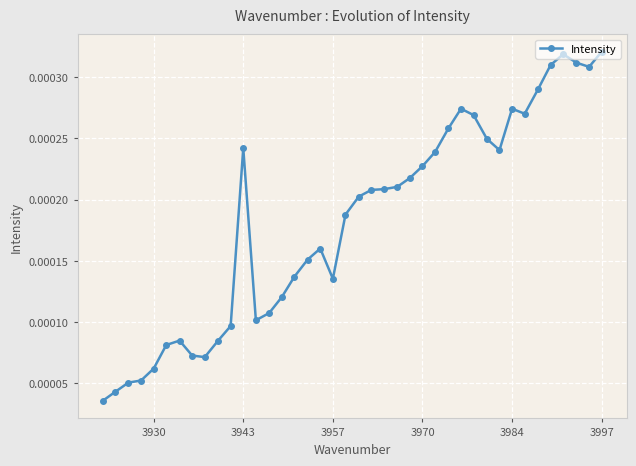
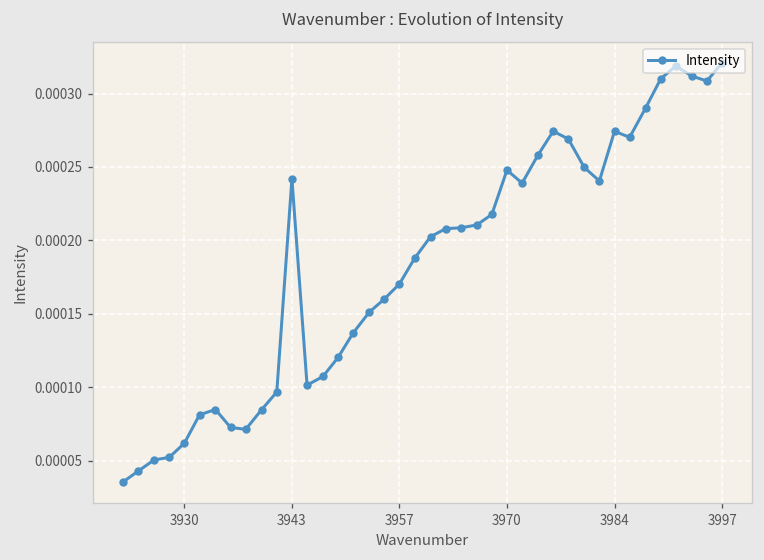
  {
    "3930": 0.000062,
    "3943": 0.000242,
-   "3957": 0.000135,
-   "3970": 0.000227,
+   "3957": 0.000170,
+   "3970": 0.000248,
    "3984": 0.000274
  }
